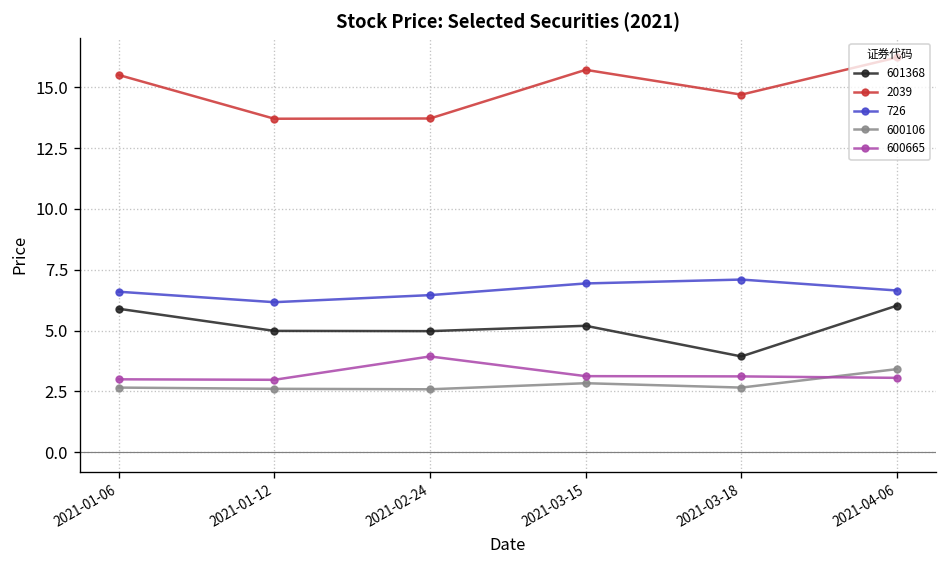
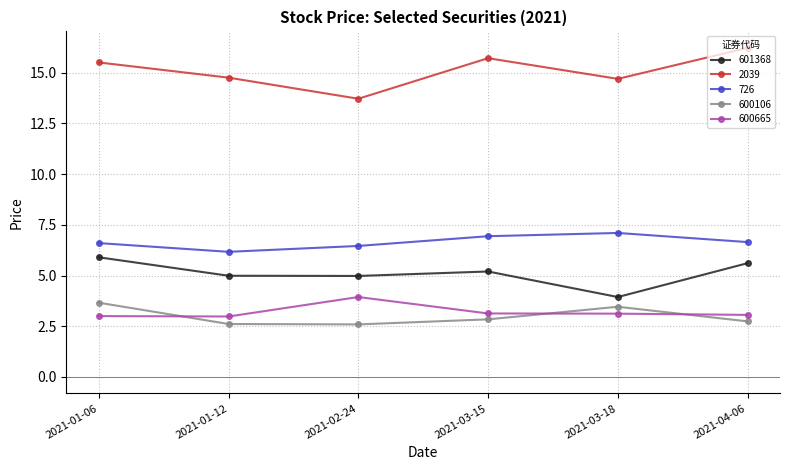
  {
    "601368": {
      "2021-01-06": 5.9,
      "2021-01-12": 5.0,
      "2021-02-24": 5.0,
      "2021-03-15": 5.2,
      "2021-03-18": 3.9,
-     "2021-04-06": 6.0
+     "2021-04-06": 5.6
    },
    "2039": {
      "2021-01-06": 15.5,
-     "2021-01-12": 13.7,
+     "2021-01-12": 14.8,
      "2021-02-24": 13.7,
      "2021-03-15": 15.7,
      "2021-03-18": 14.7
    },
    "726": {
      "2021-01-06": 6.6,
      "2021-01-12": 6.2,
      "2021-02-24": 6.5,
      "2021-03-15": 6.9,
      "2021-03-18": 7.1,
      "2021-04-06": 6.7
    },
    "600106": {
-     "2021-01-06": 2.7,
+     "2021-01-06": 3.7,
      "2021-01-12": 2.6,
      "2021-02-24": 2.6,
      "2021-03-15": 2.8,
-     "2021-03-18": 2.7,
-     "2021-04-06": 3.4
+     "2021-03-18": 3.5,
+     "2021-04-06": 2.7
    },
    "600665": {
      "2021-01-06": 3.0,
      "2021-01-12": 3.0,
      "2021-02-24": 3.9,
      "2021-03-15": 3.1,
      "2021-03-18": 3.1,
      "2021-04-06": 3.1
    }
  }
